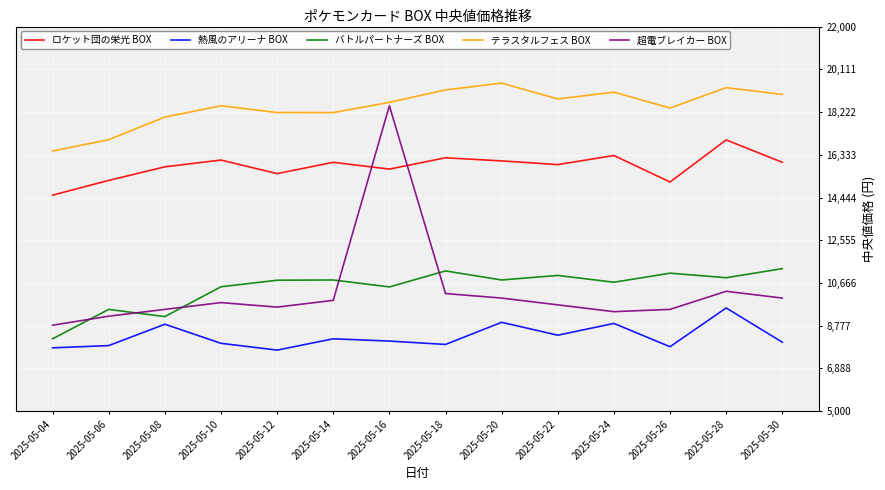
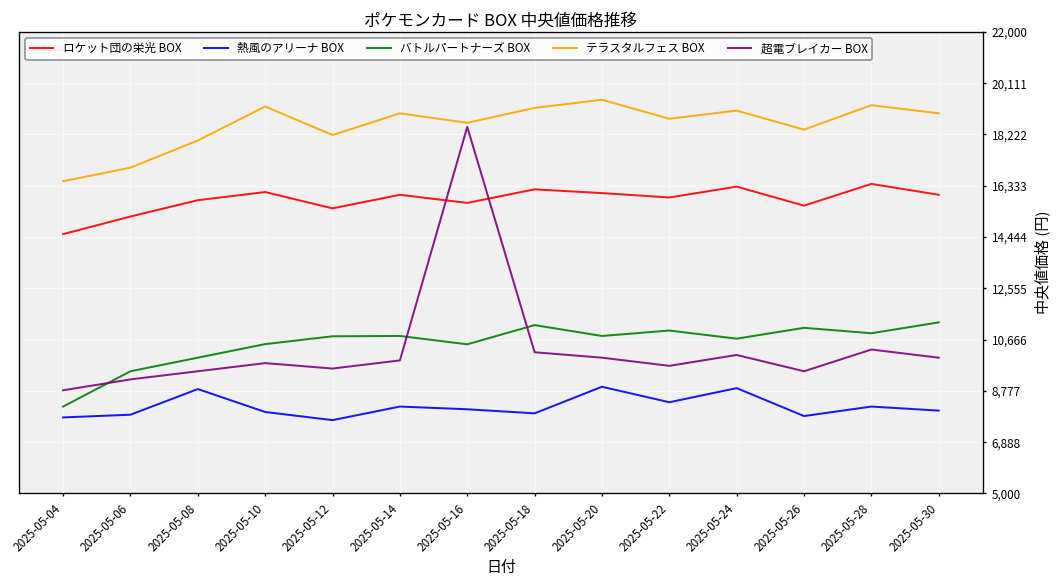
  {
    "ロケット団の栄光 BOX": {
      "2025-05-04": "14,600",
      "2025-05-06": "15,200",
      "2025-05-08": "15,800",
      "2025-05-10": "16,100",
      "2025-05-12": "15,500",
      "2025-05-14": "16,000",
      "2025-05-16": "15,700",
      "2025-05-18": "16,200",
      "2025-05-20": "16,100",
      "2025-05-22": "15,900",
      "2025-05-24": "16,300",
-     "2025-05-26": "15,100",
-     "2025-05-28": "17,000",
+     "2025-05-26": "15,600",
+     "2025-05-28": "16,400",
      "2025-05-30": "16,000"
    },
    "熱風のアリーナ BOX": {
      "2025-05-04": "7,800",
      "2025-05-06": "7,900",
      "2025-05-08": "8,800",
      "2025-05-10": "8,000",
      "2025-05-12": "7,700",
      "2025-05-14": "8,200",
      "2025-05-16": "8,100",
      "2025-05-18": "8,000",
      "2025-05-20": "8,900",
      "2025-05-22": "8,400",
      "2025-05-24": "8,900",
      "2025-05-26": "7,900",
-     "2025-05-28": "9,600",
+     "2025-05-28": "8,200",
      "2025-05-30": "8,100"
    },
    "バトルパートナーズ BOX": {
      "2025-05-04": "8,200",
      "2025-05-06": "9,500",
-     "2025-05-08": "9,200",
+     "2025-05-08": "10,000",
      "2025-05-10": "10,500",
      "2025-05-12": "10,800",
      "2025-05-14": "10,800",
      "2025-05-16": "10,500",
      "2025-05-18": "11,200",
      "2025-05-20": "10,800",
      "2025-05-22": "11,000",
      "2025-05-24": "10,700",
      "2025-05-26": "11,100",
      "2025-05-28": "10,900",
      "2025-05-30": "11,300"
    },
    "テラスタルフェス BOX": {
      "2025-05-04": "16,500",
      "2025-05-06": "17,000",
      "2025-05-08": "18,000",
-     "2025-05-10": "18,500",
+     "2025-05-10": "19,300",
      "2025-05-12": "18,200",
-     "2025-05-14": "18,200",
+     "2025-05-14": "19,000",
      "2025-05-16": "18,700",
      "2025-05-18": "19,200",
      "2025-05-20": "19,500",
      "2025-05-22": "18,800",
      "2025-05-24": "19,100",
      "2025-05-26": "18,400",
      "2025-05-28": "19,300",
      "2025-05-30": "19,000"
    },
    "超電ブレイカー BOX": {
      "2025-05-04": "8,800",
      "2025-05-06": "9,200",
      "2025-05-08": "9,500",
      "2025-05-10": "9,800",
      "2025-05-12": "9,600",
      "2025-05-14": "9,900",
      "2025-05-16": "18,500",
      "2025-05-18": "10,200",
      "2025-05-20": "10,000",
      "2025-05-22": "9,700",
-     "2025-05-24": "9,400",
+     "2025-05-24": "10,100",
      "2025-05-26": "9,500",
      "2025-05-28": "10,300",
      "2025-05-30": "10,000"
    }
  }
